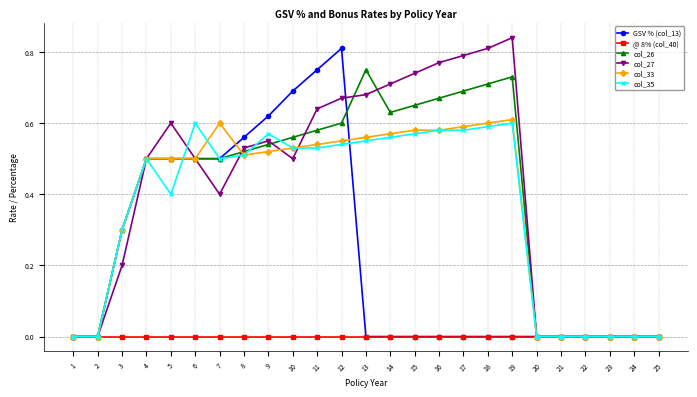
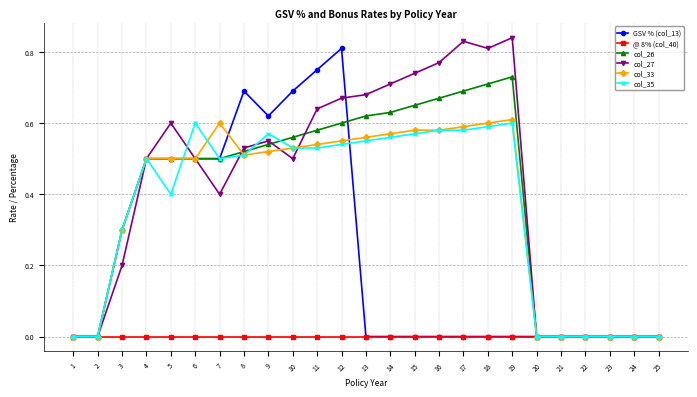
  {
    "GSV % (col_13)": {
-     "8": 0.56,
+     "8": 0.69,
      "9": 0.62,
      "10": 0.69,
      "11": 0.75,
      "12": 0.81
    },
    "@ 8% (col_40)": {
      "3": 0.00,
      "4": 0.00,
      "5": 0.00,
      "6": 0.00,
      "7": 0.00,
      "8": 0.00,
      "9": 0.00,
      "10": 0.00,
      "11": 0.00,
      "12": 0.00
    },
    "col_26": {
      "8": 0.52,
      "9": 0.54,
      "10": 0.56,
      "11": 0.58,
      "12": 0.60,
-     "13": 0.75,
+     "13": 0.62,
      "14": 0.63,
      "15": 0.65,
      "16": 0.67,
      "17": 0.69,
      "18": 0.71,
      "19": 0.73
    },
    "col_27": {
      "3": 0.20,
      "5": 0.60,
      "7": 0.40,
      "8": 0.53,
      "9": 0.55,
      "10": 0.50,
      "11": 0.64,
      "12": 0.67,
      "13": 0.68,
      "14": 0.71,
      "15": 0.74,
      "16": 0.77,
-     "17": 0.79,
+     "17": 0.83,
      "18": 0.81,
      "19": 0.84
    },
    "col_33": {
      "7": 0.60,
      "9": 0.52,
      "11": 0.54,
      "12": 0.55,
      "13": 0.56,
      "14": 0.57,
      "15": 0.58,
      "17": 0.59,
      "18": 0.60,
      "19": 0.61
    },
    "col_35": {
      "5": 0.40,
      "6": 0.60,
      "9": 0.57,
      "11": 0.53,
      "12": 0.54,
      "13": 0.55,
      "14": 0.56,
      "15": 0.57,
      "17": 0.58,
      "18": 0.59,
      "19": 0.60
    }
  }
